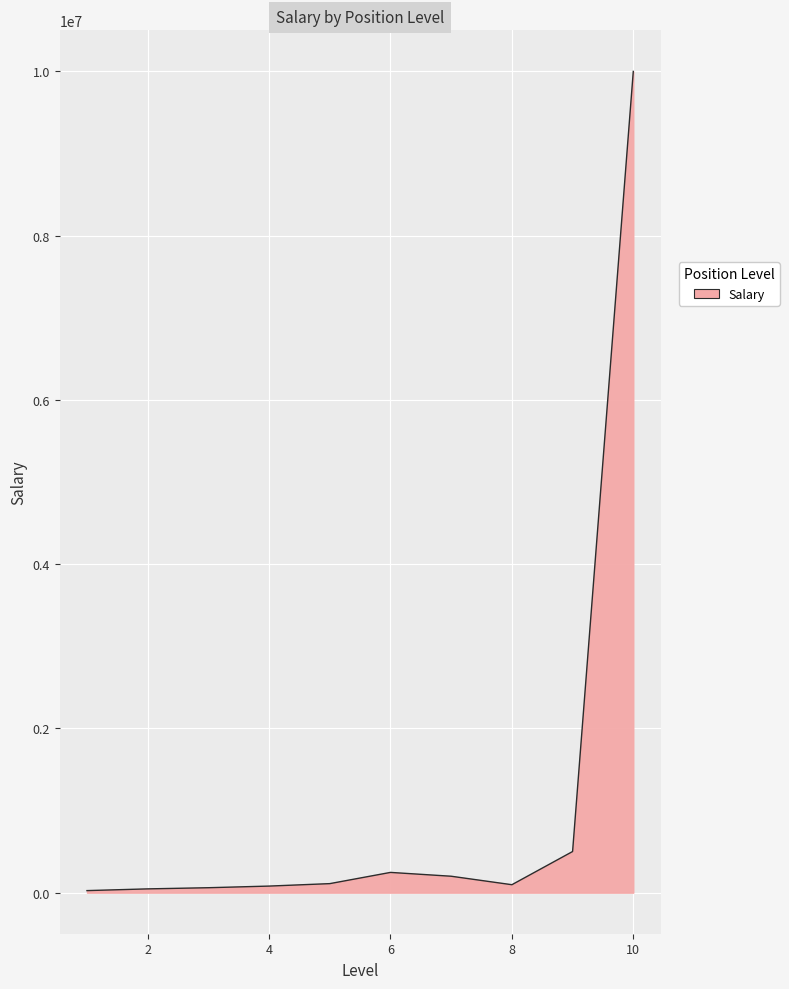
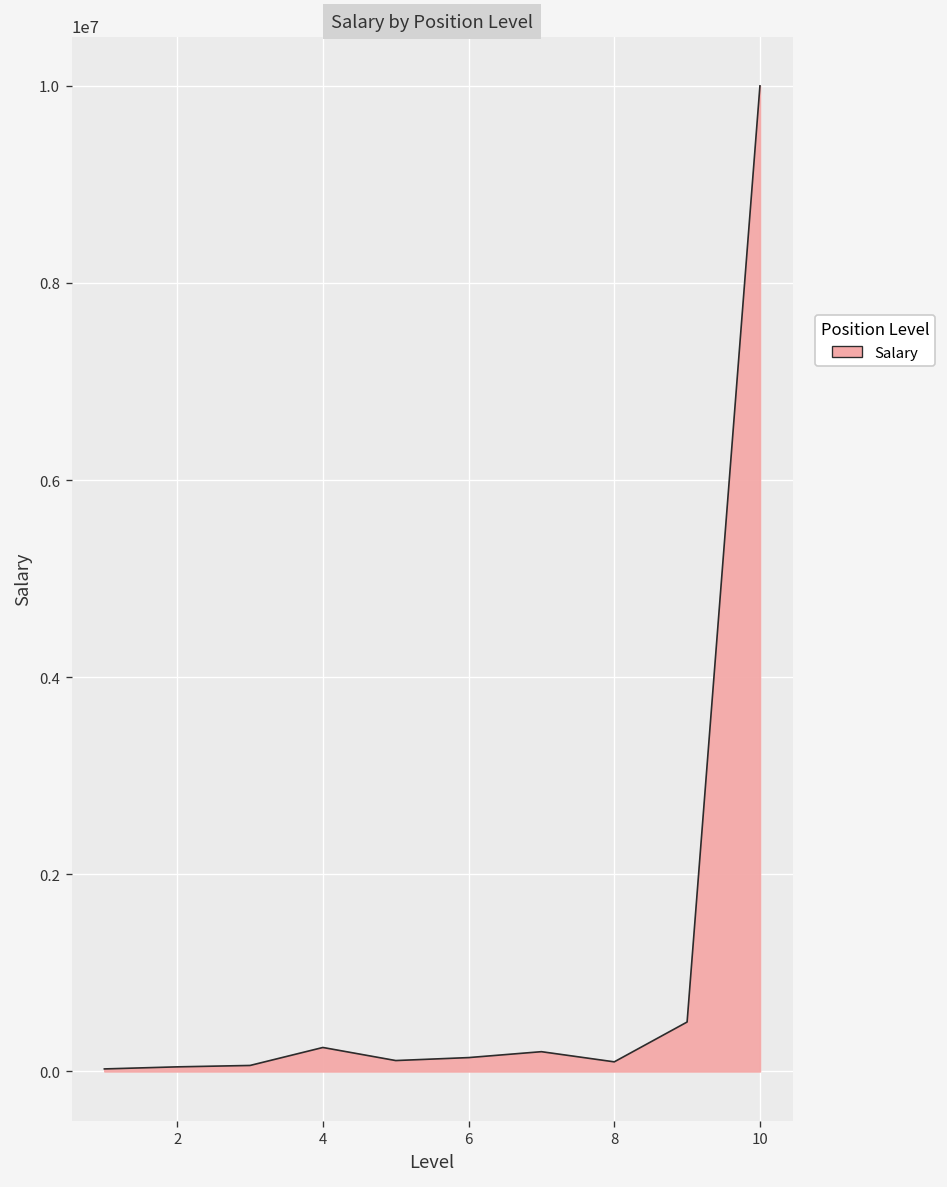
  {
    "2": 0,
-   "4": 100000,
-   "6": 200000,
+   "4": 200000,
+   "6": 100000,
    "8": 100000,
    "10": 10000000
  }
